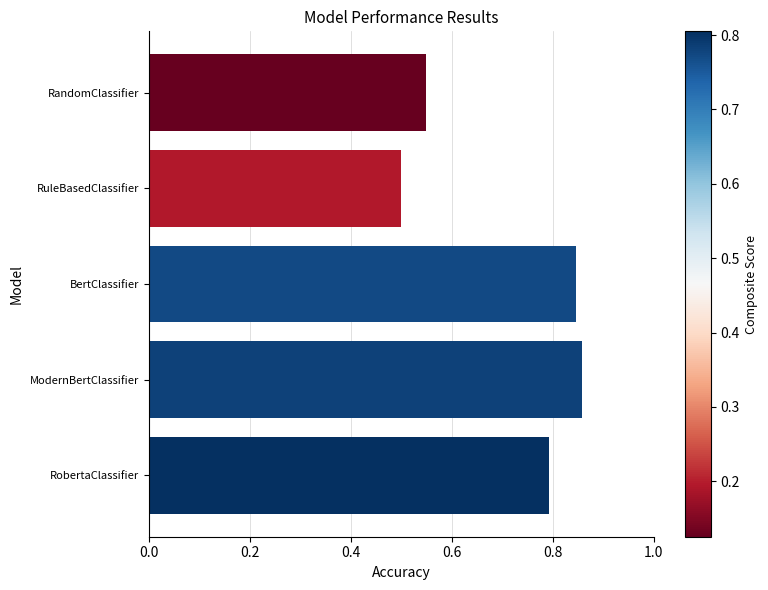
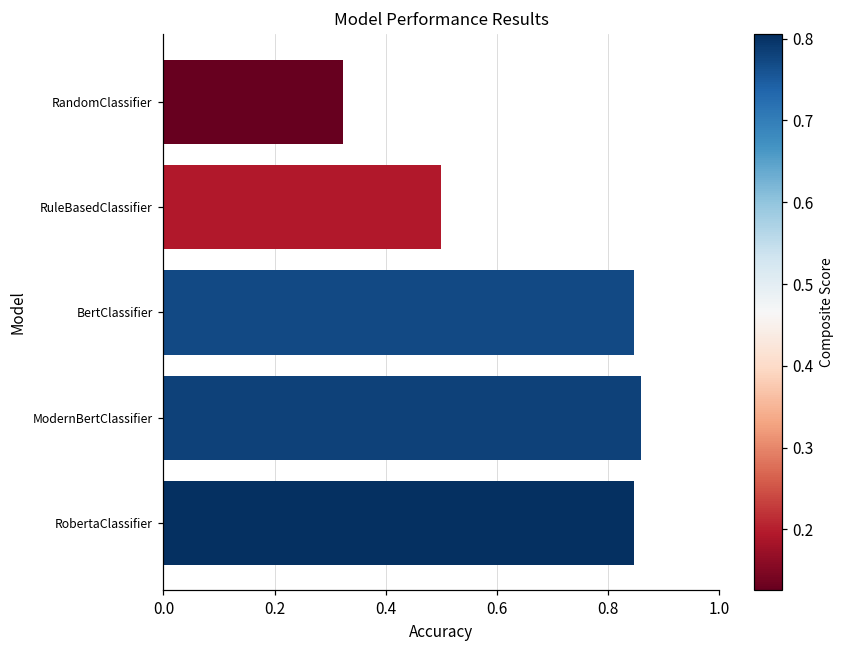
  {
-   "RandomClassifier": 0.55,
+   "RandomClassifier": 0.32,
    "RuleBasedClassifier": 0.50,
    "BertClassifier": 0.85,
    "ModernBertClassifier": 0.86,
-   "RobertaClassifier": 0.79
+   "RobertaClassifier": 0.85
  }
